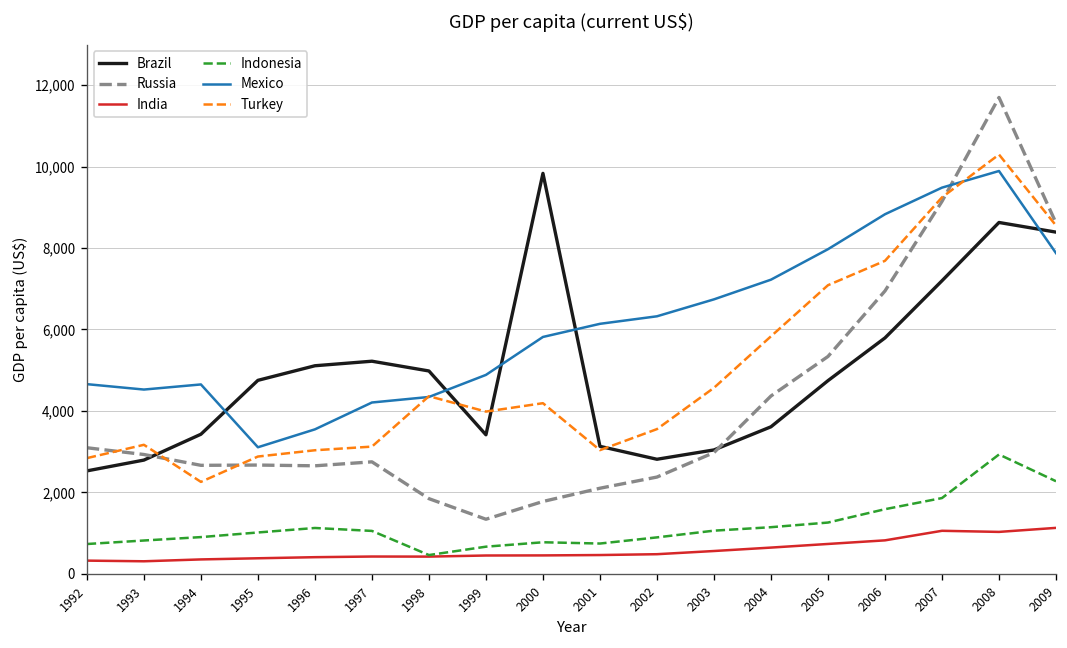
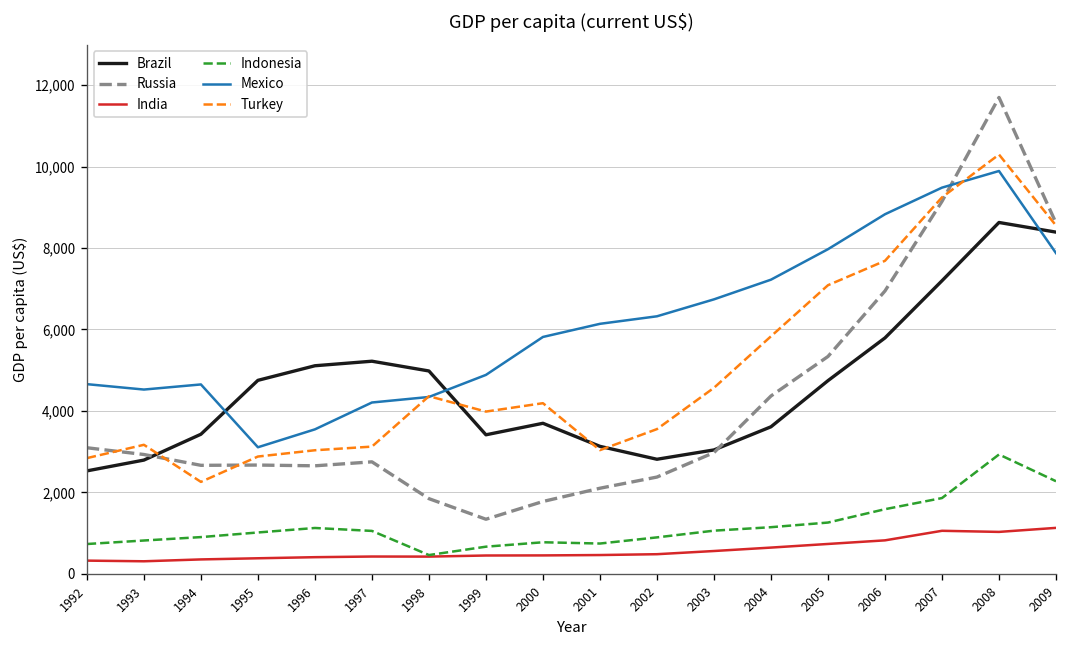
  {
    "Brazil": {
      "1992": "2,500",
      "1993": "2,800",
      "1994": "3,400",
      "1995": "4,800",
      "1996": "5,100",
      "1997": "5,200",
      "1998": "5,000",
      "1999": "3,400",
-     "2000": "9,800",
+     "2000": "3,700",
      "2001": "3,100",
      "2002": "2,800",
      "2004": "3,600",
      "2005": "4,700",
      "2006": "5,800",
      "2007": "7,200",
      "2008": "8,600",
      "2009": "8,400"
    },
    "Russia": {
      "1992": "3,100",
      "1993": "2,900",
      "1994": "2,700",
      "1995": "2,700",
      "1996": "2,700",
      "1997": "2,700",
      "1998": "1,800",
      "1999": "1,300",
      "2000": "1,800",
      "2001": "2,100",
      "2002": "2,400",
      "2004": "4,400",
      "2005": "5,300",
      "2006": "6,900",
      "2007": "9,100",
      "2008": "11,700"
    },
    "India": {
      "1992": "300",
      "1993": "300",
      "1994": "400",
      "1995": "400",
      "1996": "400",
      "1997": "400",
      "1999": "400",
      "2000": "500",
      "2001": "500",
      "2002": "500",
      "2003": "600",
      "2004": "600",
      "2005": "700",
      "2006": "800",
      "2007": "1,100",
      "2008": "1,000",
      "2009": "1,100"
    },
    "Indonesia": {
      "1992": "700",
      "1993": "800",
      "1994": "900",
      "1995": "1,000",
      "1996": "1,100",
      "1997": "1,100",
      "1999": "700",
      "2000": "800",
      "2001": "700",
      "2002": "900",
      "2003": "1,100",
      "2004": "1,100",
      "2005": "1,300",
      "2006": "1,600",
      "2007": "1,900",
      "2008": "2,900",
      "2009": "2,300"
    },
    "Mexico": {
      "1992": "4,700",
      "1993": "4,500",
      "1994": "4,700",
      "1995": "3,100",
      "1996": "3,500",
      "1997": "4,200",
      "1999": "4,900",
      "2000": "5,800",
      "2001": "6,100",
      "2002": "6,300",
      "2003": "6,700",
      "2004": "7,200",
      "2005": "8,000",
      "2006": "8,800",
      "2007": "9,500",
      "2008": "9,900",
      "2009": "7,900"
    },
    "Turkey": {
      "1992": "2,800",
      "1993": "3,200",
      "1994": "2,300",
      "1995": "2,900",
      "1996": "3,000",
      "1997": "3,100",
      "1999": "4,000",
      "2000": "4,200",
      "2001": "3,000",
      "2002": "3,600",
      "2003": "4,600",
      "2004": "5,800",
      "2005": "7,100",
      "2006": "7,700",
      "2007": "9,200",
      "2008": "10,300"
    }
  }
